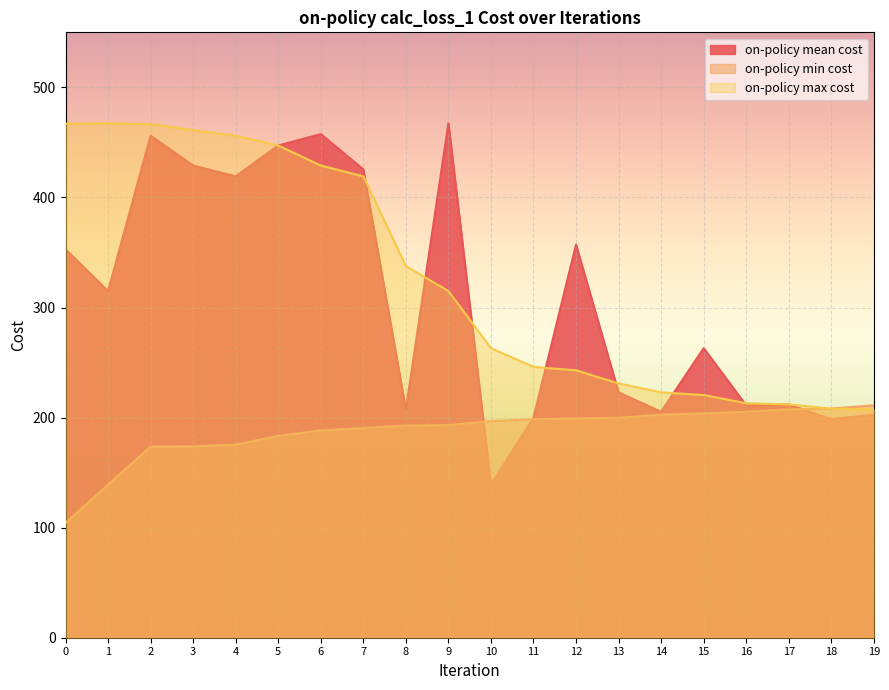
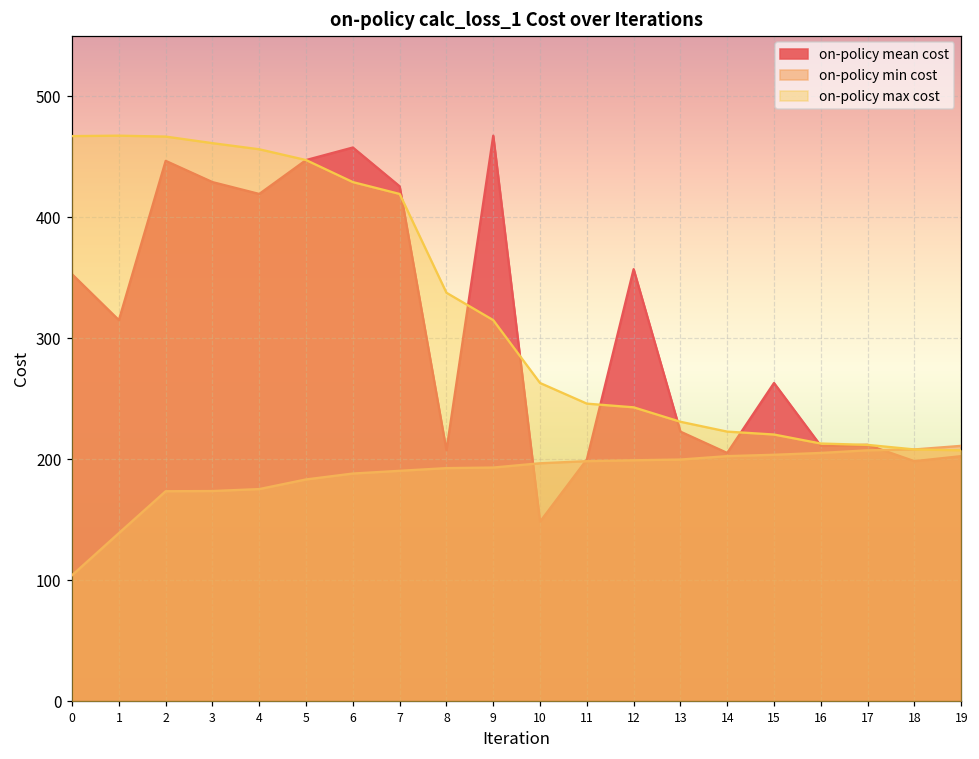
  {
    "on-policy mean cost": {
      "0": 353,
      "1": 315,
-     "2": 456,
+     "2": 447,
      "3": 429,
      "4": 419,
      "6": 458,
      "7": 426,
      "8": 207,
      "9": 467,
-     "10": 139,
+     "10": 149,
      "12": 357,
      "13": 223,
      "14": 205,
      "15": 263,
      "18": 199,
      "19": 203
    }
  }
